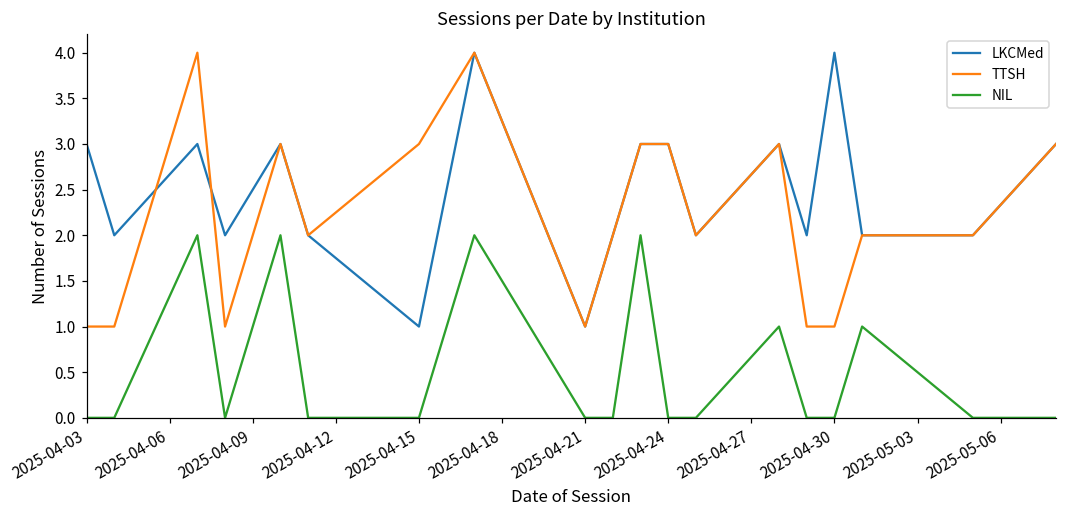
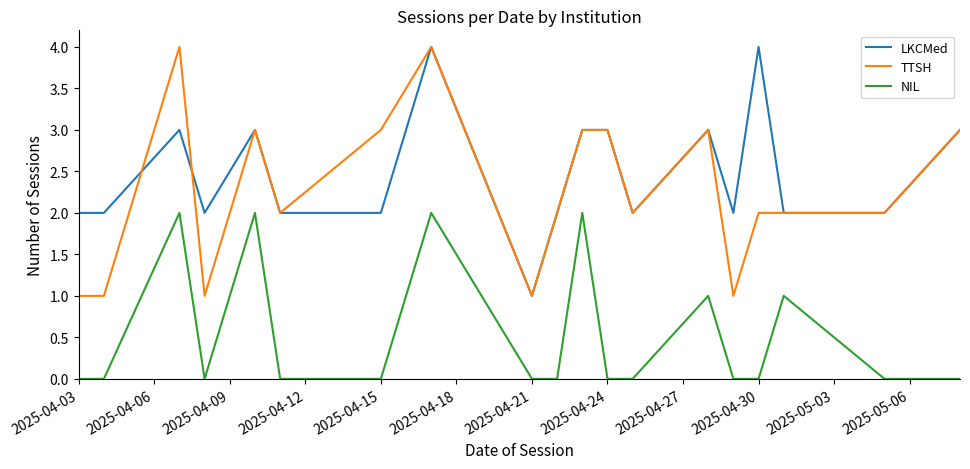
  {
    "LKCMed": {
-     "2025-04-03": 3,
-     "2025-04-15": 1,
+     "2025-04-03": 2,
+     "2025-04-15": 2,
      "2025-04-30": 4
    },
    "TTSH": {
      "2025-04-03": 1,
      "2025-04-15": 3,
-     "2025-04-30": 1
+     "2025-04-30": 2
    },
    "NIL": {
      "2025-04-03": 0,
      "2025-04-15": 0,
      "2025-04-21": 0,
      "2025-04-24": 0,
      "2025-04-30": 0
    }
  }
